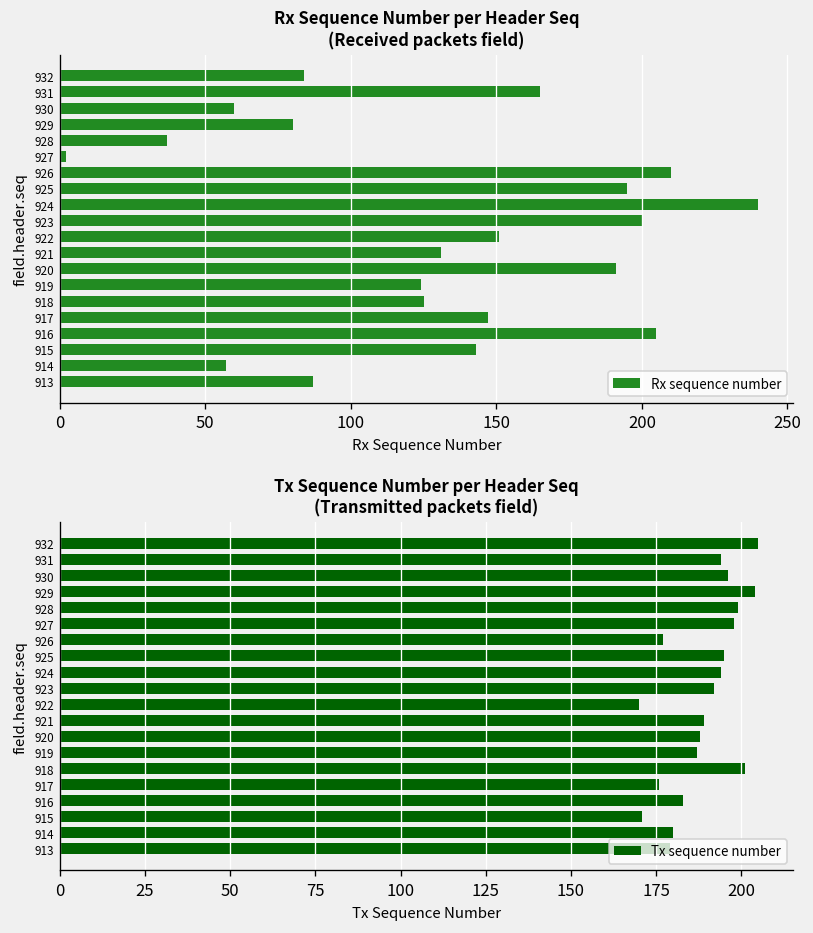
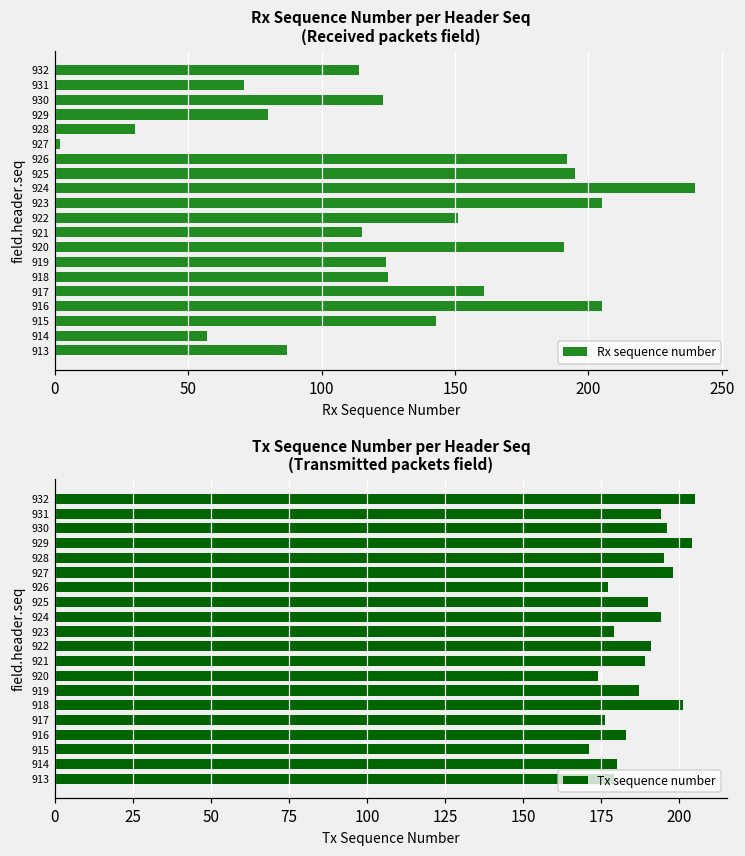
  {
    "Rx Sequence Number per Header Seq (Received packets field)": {
-     "932": 84,
-     "931": 165,
-     "930": 60,
+     "932": 114,
+     "931": 71,
+     "930": 123,
      "929": 80,
-     "928": 37,
+     "928": 30,
      "927": 2,
-     "926": 210,
+     "926": 192,
      "925": 195,
      "924": 240,
-     "923": 200,
+     "923": 205,
      "922": 151,
-     "921": 131,
+     "921": 115,
      "920": 191,
      "919": 124,
      "918": 125,
-     "917": 147,
+     "917": 161,
      "916": 205,
      "915": 143,
      "914": 57,
      "913": 87
    },
    "Tx Sequence Number per Header Seq (Transmitted packets field)": {
      "932": 205,
      "931": 194,
      "930": 196,
      "929": 204,
-     "928": 199,
+     "928": 195,
      "927": 198,
      "926": 177,
-     "925": 195,
+     "925": 190,
      "924": 194,
-     "923": 192,
-     "922": 170,
+     "923": 179,
+     "922": 191,
      "921": 189,
-     "920": 188,
+     "920": 174,
      "919": 187,
      "918": 201,
      "917": 176,
      "916": 183,
      "915": 171,
      "914": 180
    }
  }
